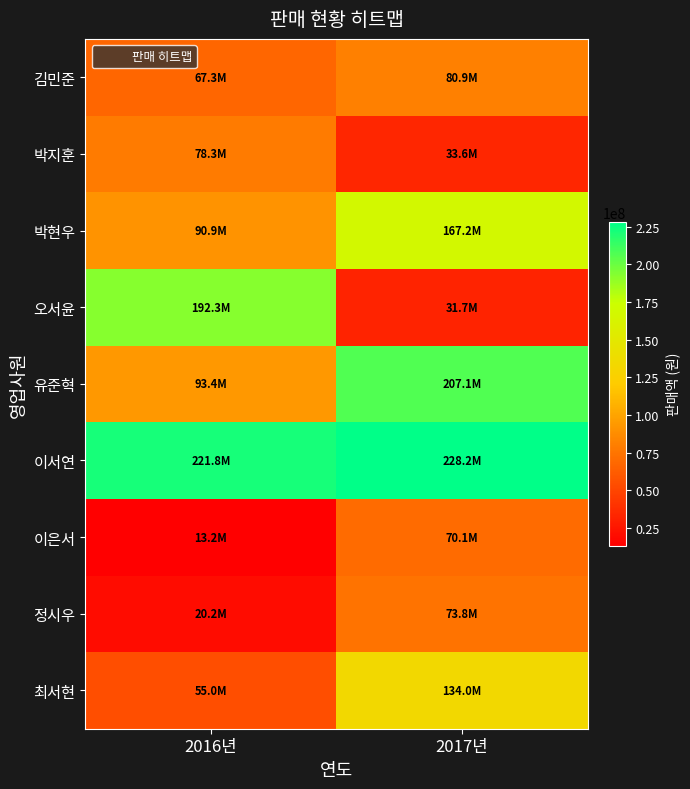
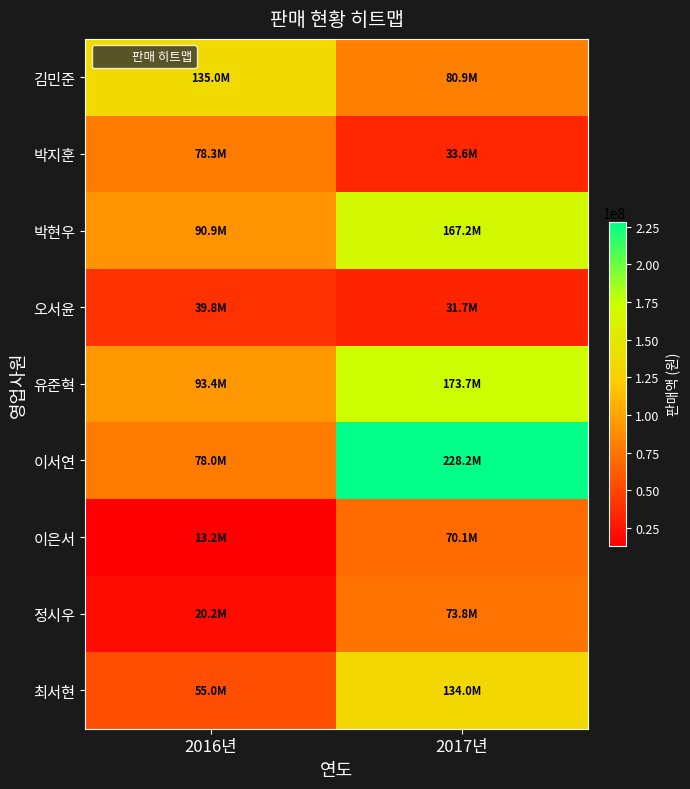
  {
    "김민준": {
-     "2016년": "67.3M",
+     "2016년": "135.0M",
      "2017년": "80.9M"
    },
    "박지훈": {
      "2016년": "78.3M",
      "2017년": "33.6M"
    },
    "박현우": {
      "2016년": "90.9M",
      "2017년": "167.2M"
    },
    "오서윤": {
-     "2016년": "192.3M",
+     "2016년": "39.8M",
      "2017년": "31.7M"
    },
    "유준혁": {
      "2016년": "93.4M",
-     "2017년": "207.1M"
+     "2017년": "173.7M"
    },
    "이서연": {
-     "2016년": "221.8M",
+     "2016년": "78.0M",
      "2017년": "228.2M"
    },
    "이은서": {
      "2016년": "13.2M",
      "2017년": "70.1M"
    },
    "정시우": {
      "2016년": "20.2M",
      "2017년": "73.8M"
    },
    "최서현": {
      "2016년": "55.0M",
      "2017년": "134.0M"
    }
  }
